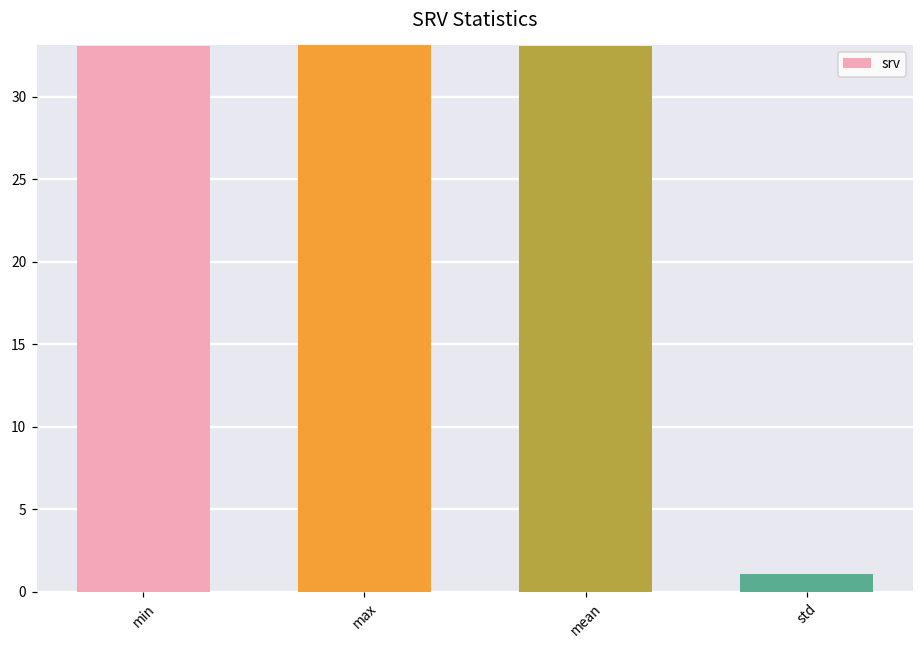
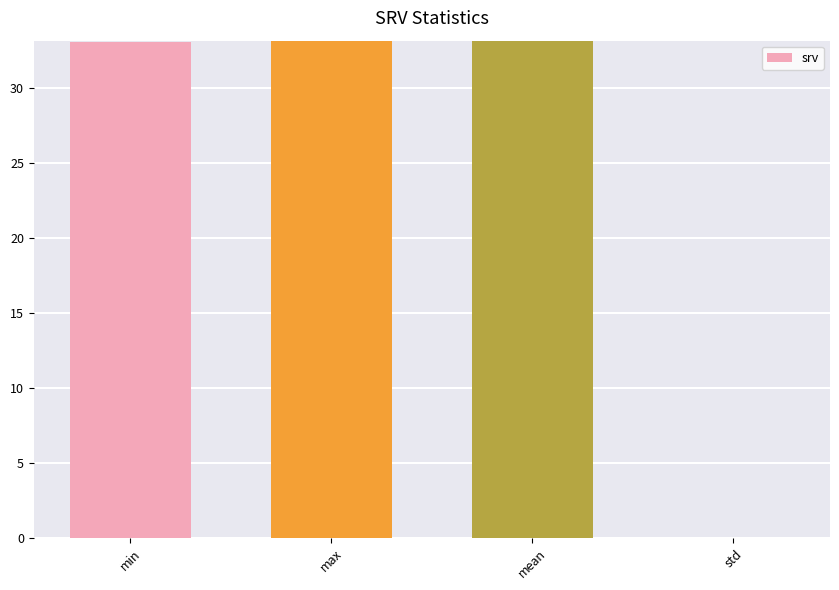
  {
    "min": 33.1,
    "max": 33.1,
    "mean": 33.1,
-   "std": 1.0
+   "std": 0.0
  }
